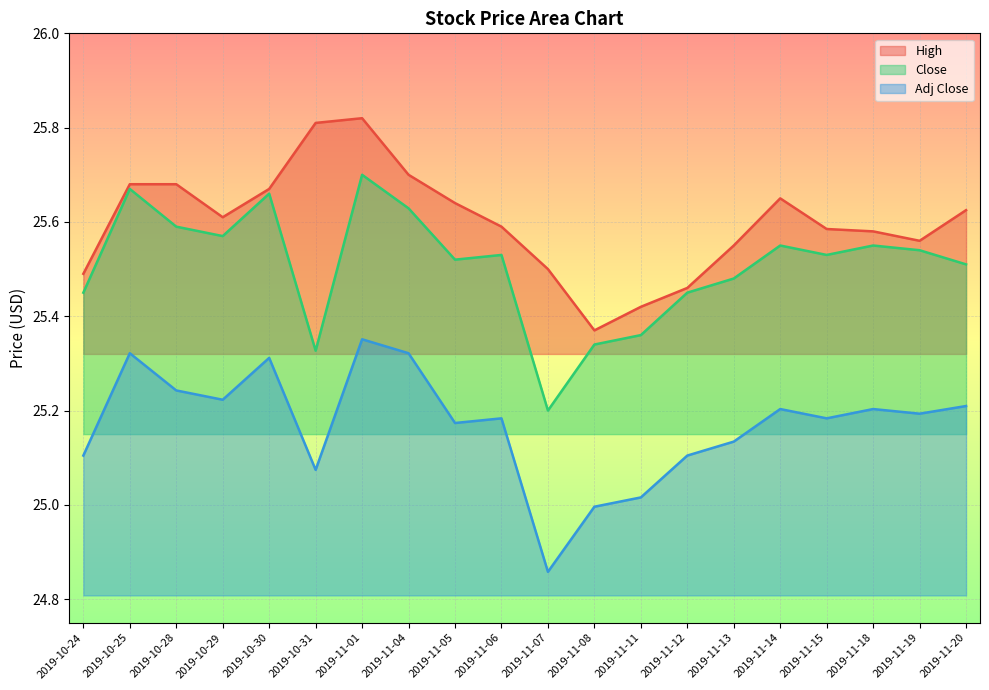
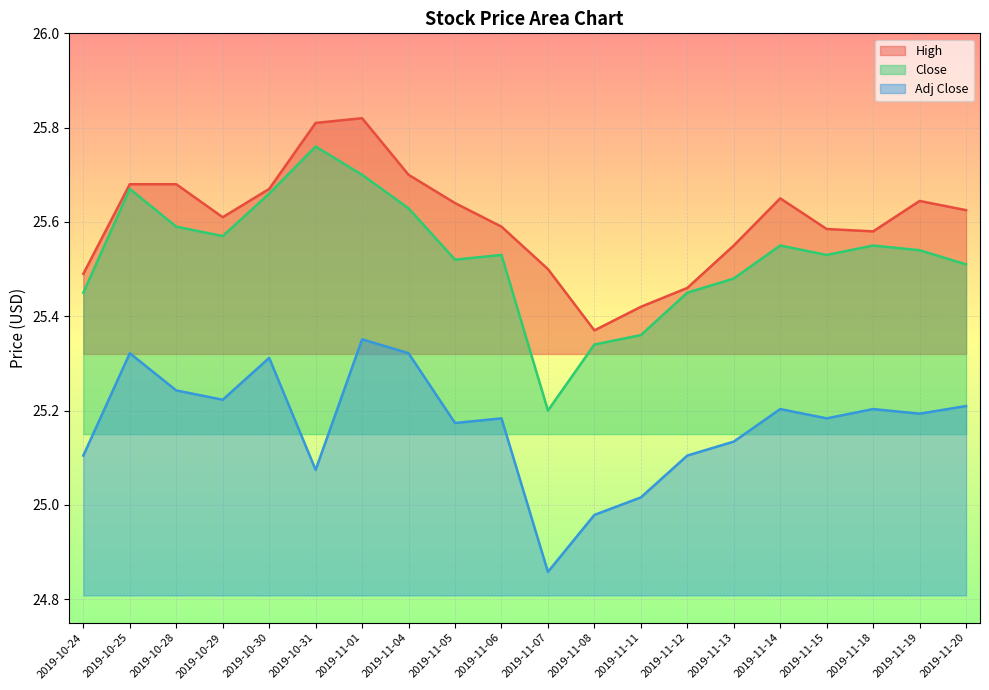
  {
    "High": {
      "2019-10-24": 25.49,
      "2019-10-25": 25.68,
      "2019-10-28": 25.68,
      "2019-10-29": 25.61,
      "2019-10-30": 25.67,
      "2019-10-31": 25.81,
      "2019-11-01": 25.82,
      "2019-11-04": 25.70,
      "2019-11-05": 25.64,
      "2019-11-06": 25.59,
      "2019-11-07": 25.50,
      "2019-11-08": 25.37,
      "2019-11-11": 25.42,
      "2019-11-12": 25.46,
      "2019-11-13": 25.55,
      "2019-11-14": 25.65,
      "2019-11-15": 25.58,
      "2019-11-18": 25.58,
-     "2019-11-19": 25.56,
+     "2019-11-19": 25.64,
      "2019-11-20": 25.63
    },
    "Close": {
      "2019-10-24": 25.45,
      "2019-10-25": 25.67,
      "2019-10-28": 25.59,
      "2019-10-29": 25.57,
      "2019-10-30": 25.66,
-     "2019-10-31": 25.33,
+     "2019-10-31": 25.76,
      "2019-11-01": 25.70,
      "2019-11-04": 25.63,
      "2019-11-05": 25.52,
      "2019-11-06": 25.53,
      "2019-11-07": 25.20,
      "2019-11-08": 25.34,
      "2019-11-11": 25.36,
      "2019-11-12": 25.45,
      "2019-11-13": 25.48,
      "2019-11-14": 25.55,
      "2019-11-15": 25.53,
      "2019-11-18": 25.55,
      "2019-11-19": 25.54,
      "2019-11-20": 25.51
    },
    "Adj Close": {
      "2019-10-24": 25.10,
      "2019-10-25": 25.32,
      "2019-10-28": 25.24,
      "2019-10-29": 25.22,
      "2019-10-30": 25.31,
      "2019-10-31": 25.07,
      "2019-11-01": 25.35,
      "2019-11-04": 25.32,
      "2019-11-05": 25.17,
      "2019-11-06": 25.18,
      "2019-11-07": 24.86,
-     "2019-11-08": 25.00,
+     "2019-11-08": 24.98,
      "2019-11-11": 25.02,
      "2019-11-12": 25.10,
      "2019-11-13": 25.13,
      "2019-11-14": 25.20,
      "2019-11-15": 25.18,
      "2019-11-18": 25.20,
      "2019-11-19": 25.19,
      "2019-11-20": 25.21
    }
  }
